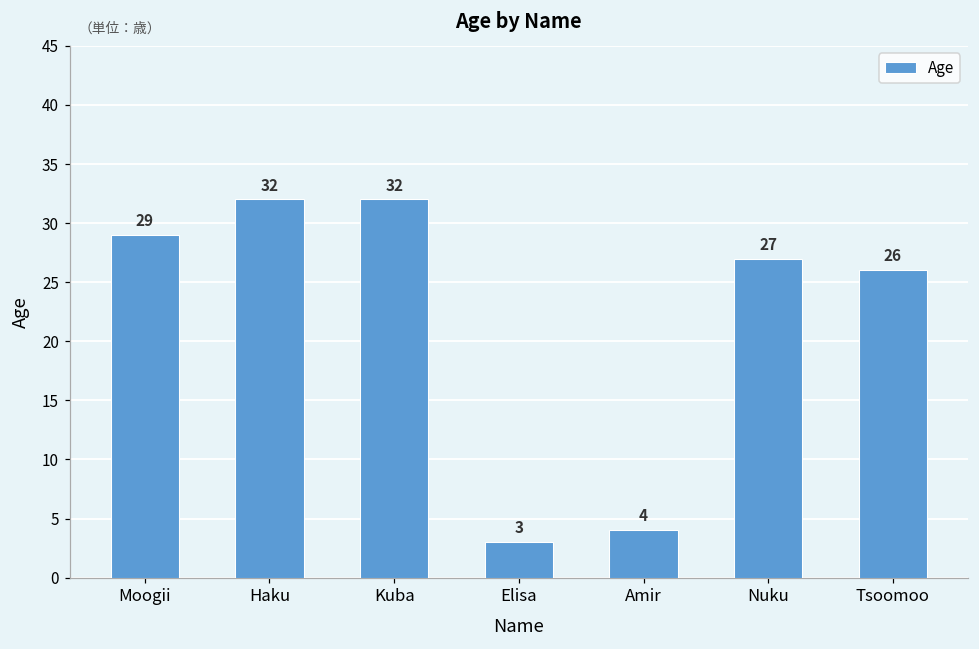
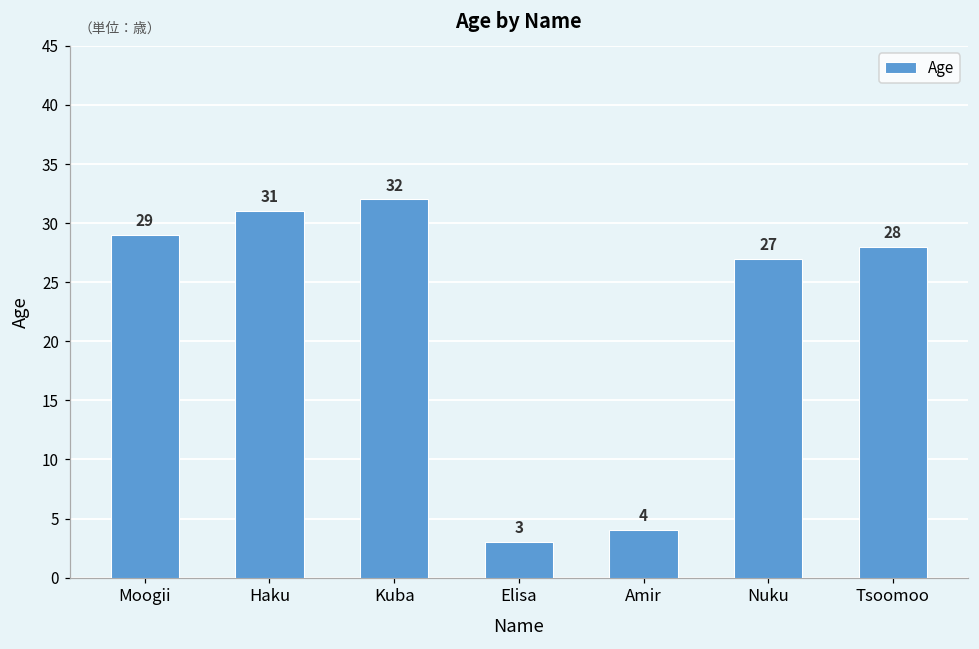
  {
    "Moogii": 29,
-   "Haku": 32,
+   "Haku": 31,
    "Kuba": 32,
    "Elisa": 3,
    "Amir": 4,
    "Nuku": 27,
-   "Tsoomoo": 26
+   "Tsoomoo": 28
  }
